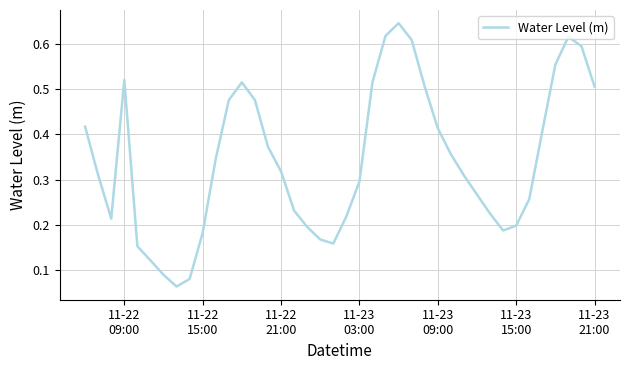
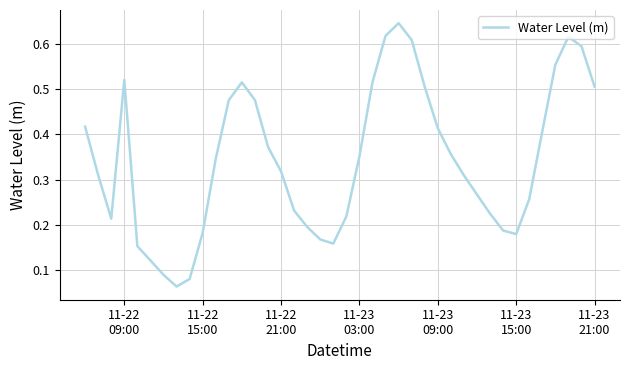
  {
    "11-22 09:00": 0.52,
    "11-22 15:00": 0.18,
    "11-22 21:00": 0.32,
-   "11-23 03:00": 0.30,
+   "11-23 03:00": 0.35,
    "11-23 09:00": 0.41,
-   "11-23 15:00": 0.20,
+   "11-23 15:00": 0.18,
    "11-23 21:00": 0.51
  }
